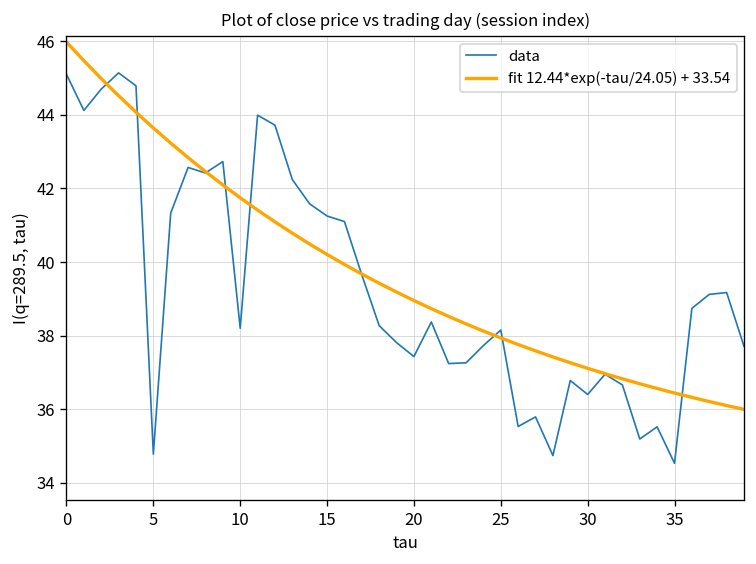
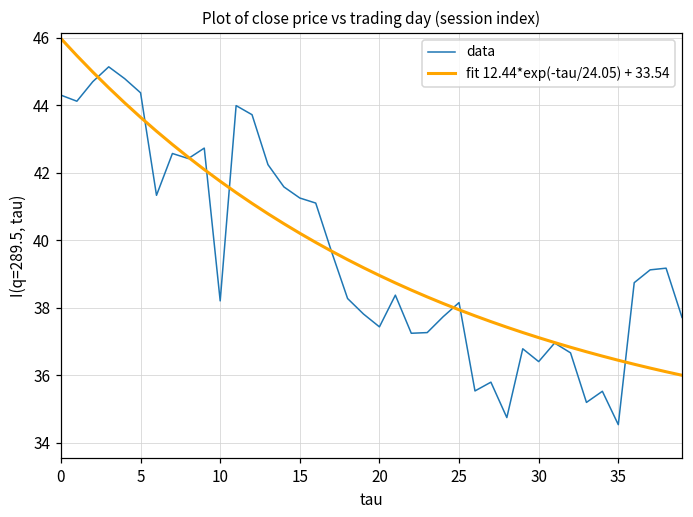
  {
    "data": {
-     "0": 45.1,
-     "5": 34.8,
+     "0": 44.3,
+     "5": 44.4,
      "10": 38.2,
      "15": 41.3,
      "20": 37.4,
      "25": 38.2,
      "30": 36.4,
      "35": 34.5
    },
    "fit 12.44*exp(-tau/24.05) + 33.54": {
      "0": 46.0,
      "5": 43.6,
      "10": 41.7,
      "15": 40.2,
      "20": 39.0,
      "25": 37.9,
      "30": 37.1,
      "35": 36.4
    }
  }
